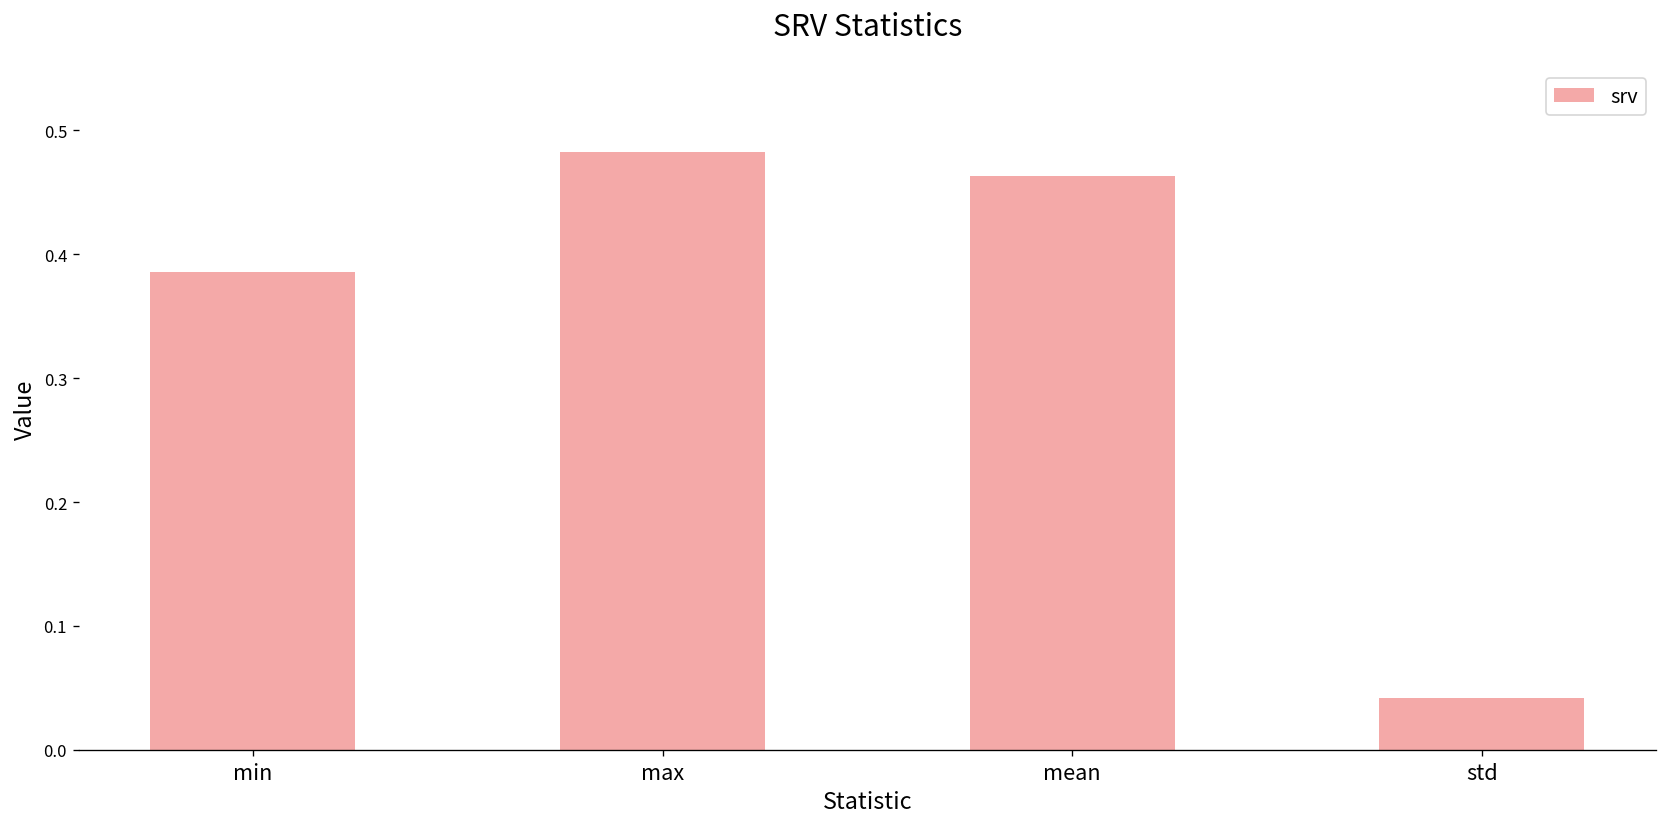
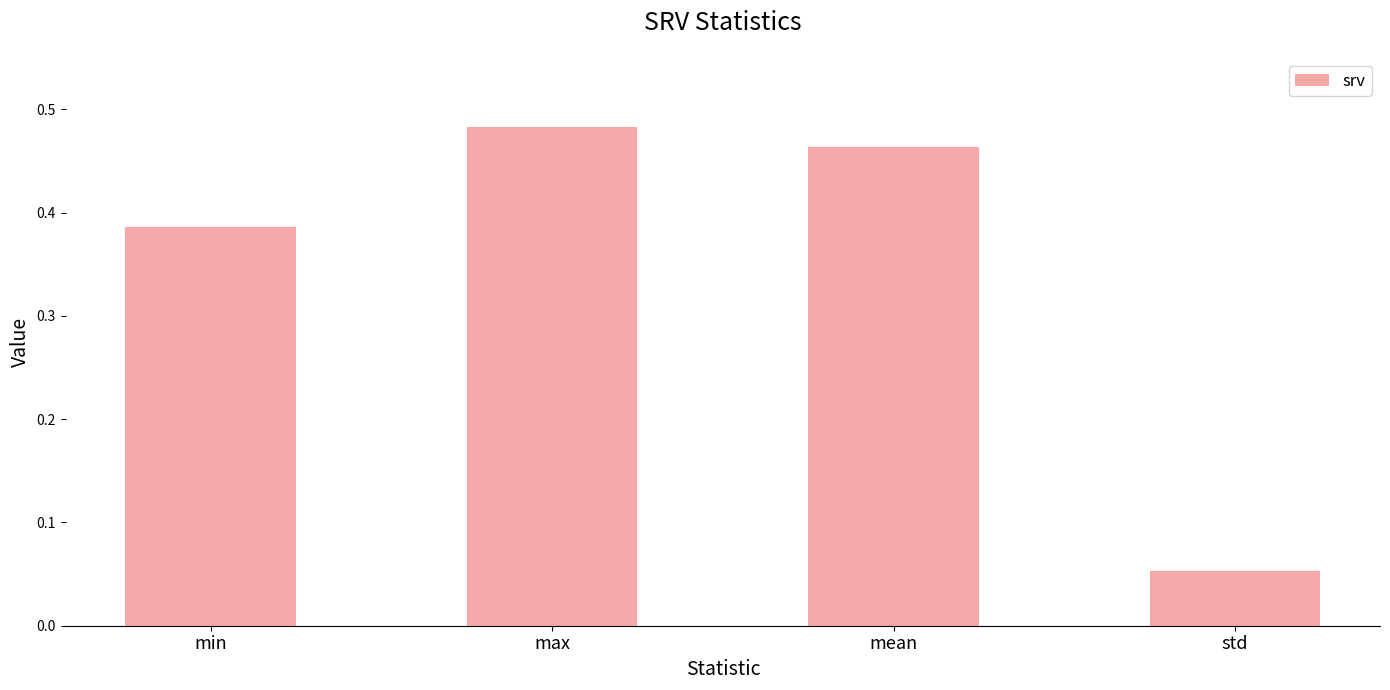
  {
    "min": 0.386,
    "max": 0.483,
    "mean": 0.463,
-   "std": 0.042
+   "std": 0.053
  }
